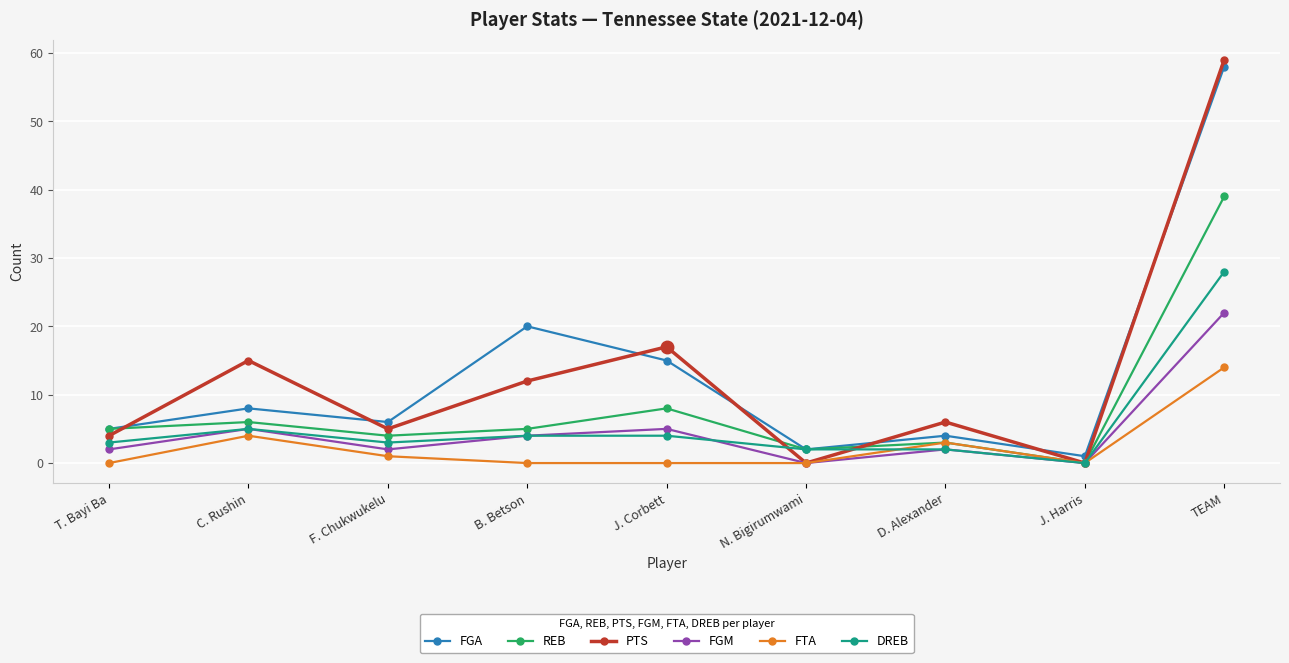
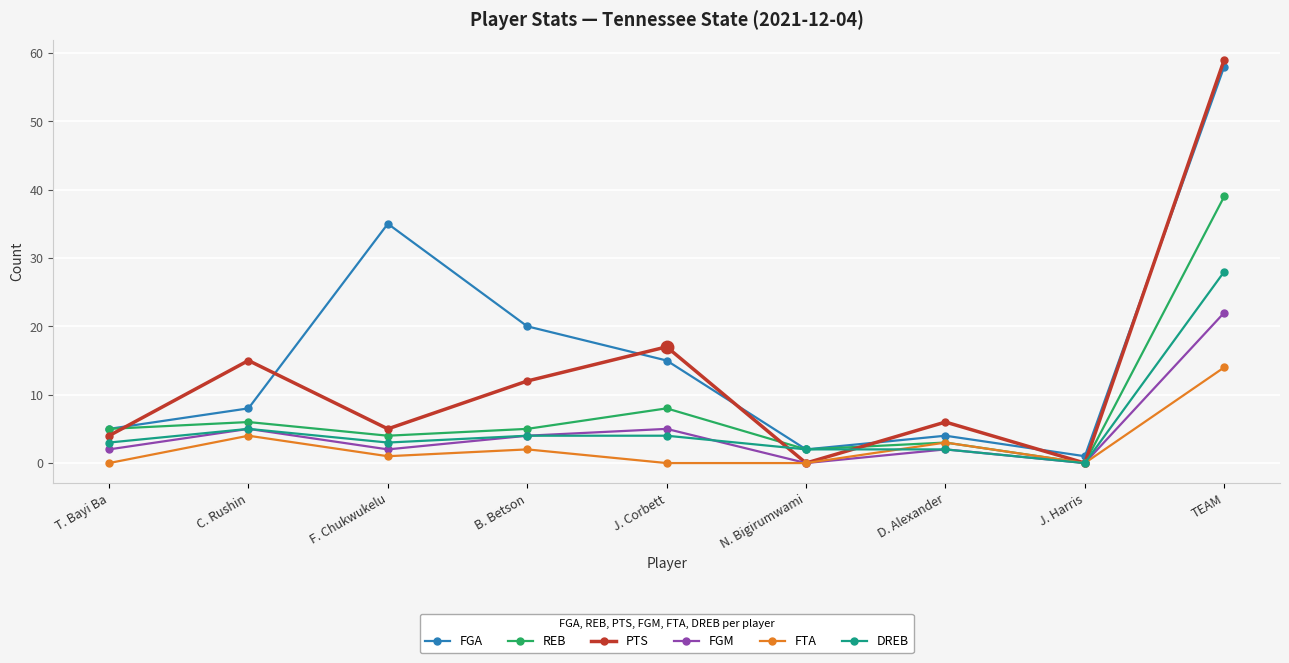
  {
    "FGA": {
      "C. Rushin": 8,
-     "F. Chukwukelu": 6,
+     "F. Chukwukelu": 35,
      "B. Betson": 20,
      "J. Corbett": 15,
      "D. Alexander": 4,
      "J. Harris": 1,
      "TEAM": 58
    },
    "FGM": {
      "T. Bayi Ba": 2,
      "F. Chukwukelu": 2,
      "J. Corbett": 5,
      "TEAM": 22
    },
    "FTA": {
      "T. Bayi Ba": 0,
      "C. Rushin": 4,
      "F. Chukwukelu": 1,
-     "B. Betson": 0,
+     "B. Betson": 2,
      "J. Corbett": 0,
      "TEAM": 14
    }
  }
